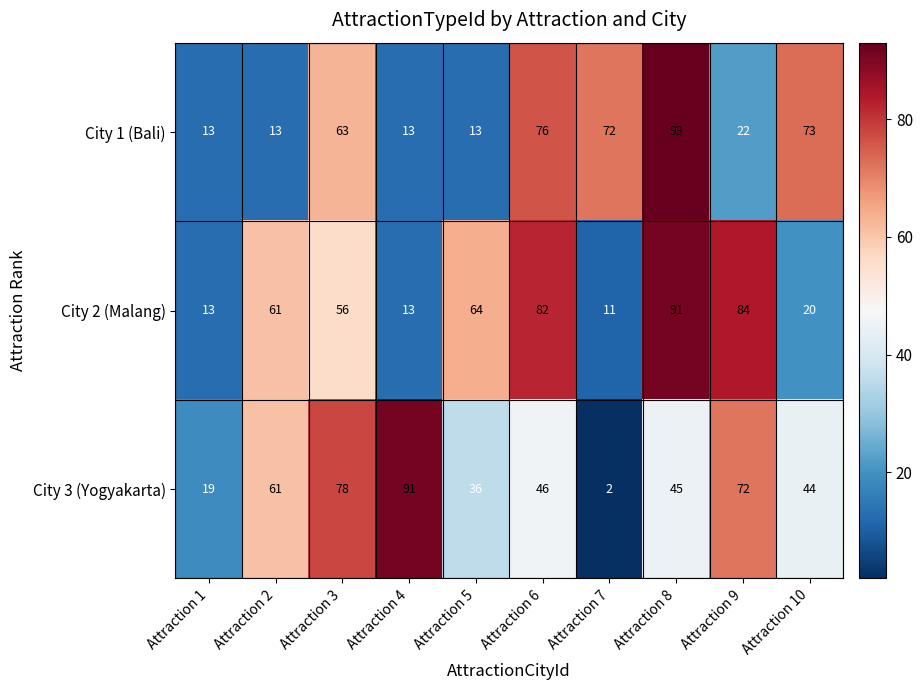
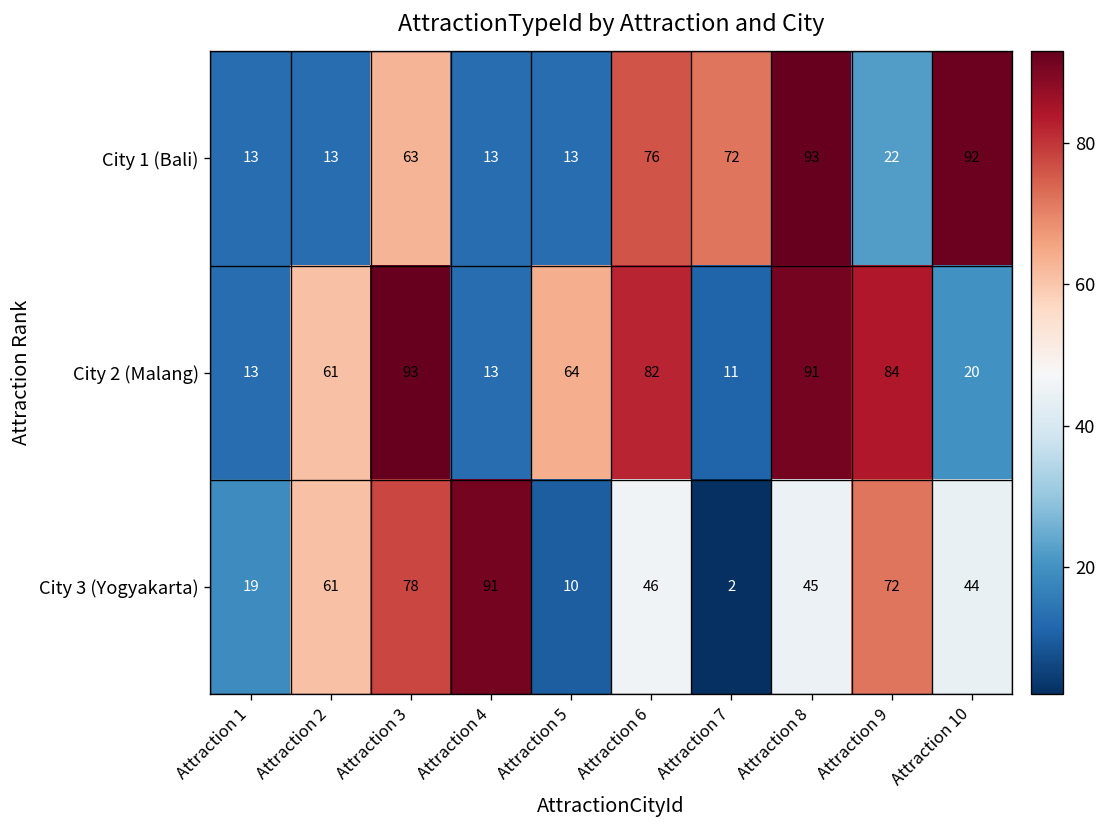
  {
    "City 1 (Bali)": {
      "Attraction 1": 13,
      "Attraction 2": 13,
      "Attraction 3": 63,
      "Attraction 4": 13,
      "Attraction 5": 13,
      "Attraction 6": 76,
      "Attraction 7": 72,
      "Attraction 8": 93,
      "Attraction 9": 22,
-     "Attraction 10": 73
+     "Attraction 10": 92
    },
    "City 2 (Malang)": {
      "Attraction 1": 13,
      "Attraction 2": 61,
-     "Attraction 3": 56,
+     "Attraction 3": 93,
      "Attraction 4": 13,
      "Attraction 5": 64,
      "Attraction 6": 82,
      "Attraction 7": 11,
      "Attraction 8": 91,
      "Attraction 9": 84,
      "Attraction 10": 20
    },
    "City 3 (Yogyakarta)": {
      "Attraction 1": 19,
      "Attraction 2": 61,
      "Attraction 3": 78,
      "Attraction 4": 91,
-     "Attraction 5": 36,
+     "Attraction 5": 10,
      "Attraction 6": 46,
      "Attraction 7": 2,
      "Attraction 8": 45,
      "Attraction 9": 72,
      "Attraction 10": 44
    }
  }
